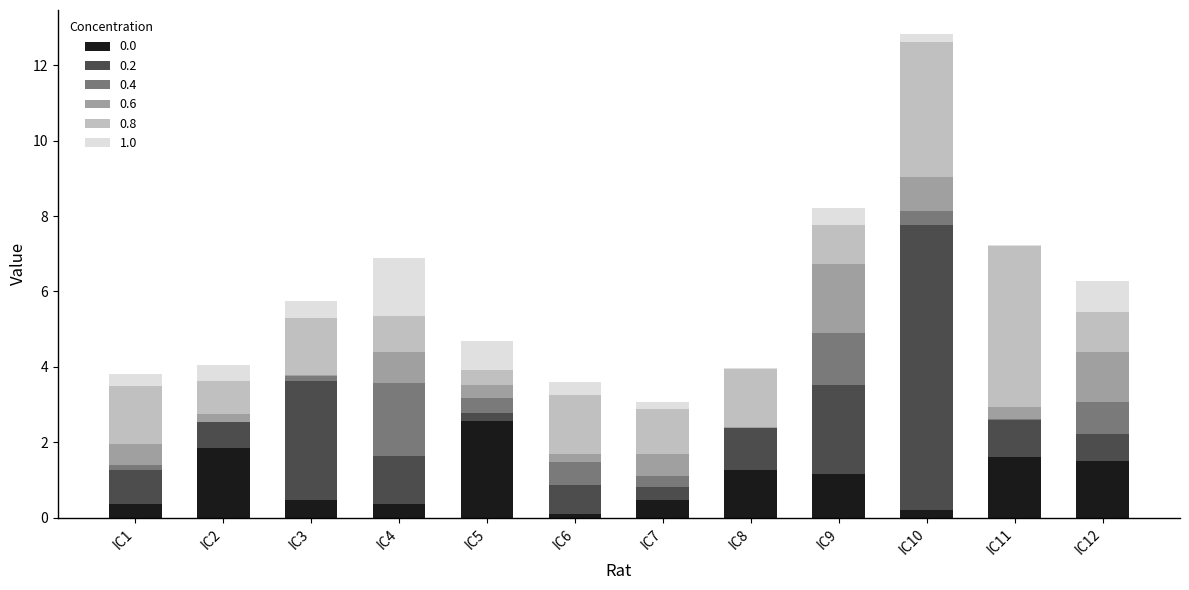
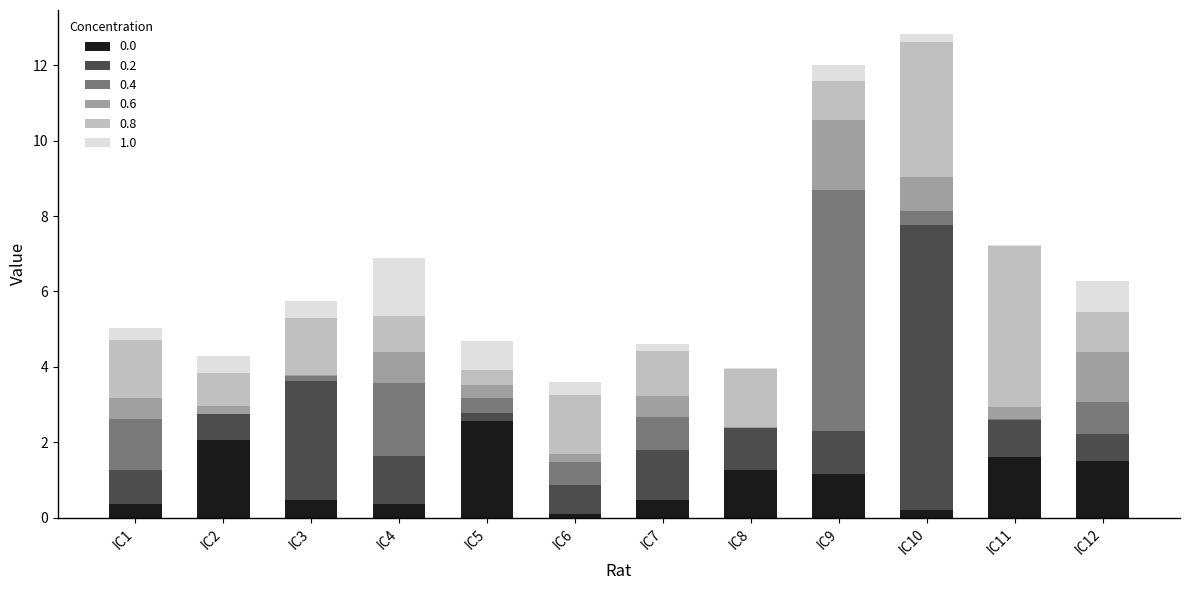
  {
    "0.0": {
      "IC1": 0.4,
-     "IC2": 1.8,
+     "IC2": 2.1,
      "IC3": 0.5,
      "IC4": 0.4,
      "IC5": 2.6,
      "IC6": 0.1,
      "IC7": 0.5,
      "IC8": 1.3,
      "IC9": 1.2,
      "IC10": 0.2,
      "IC11": 1.6,
      "IC12": 1.5
    },
    "0.2": {
      "IC1": 0.9,
      "IC2": 0.7,
      "IC3": 3.2,
      "IC4": 1.3,
      "IC5": 0.2,
      "IC6": 0.8,
-     "IC7": 0.4,
+     "IC7": 1.3,
      "IC8": 1.1,
-     "IC9": 2.4,
+     "IC9": 1.1,
      "IC10": 7.6,
      "IC11": 1.0,
      "IC12": 0.7
    },
    "0.4": {
-     "IC1": 0.1,
+     "IC1": 1.3,
      "IC2": 0.0,
      "IC3": 0.1,
      "IC4": 1.9,
      "IC5": 0.4,
      "IC6": 0.6,
-     "IC7": 0.3,
-     "IC9": 1.4,
+     "IC7": 0.9,
+     "IC9": 6.4,
      "IC10": 0.4,
      "IC12": 0.8
    }
  }
